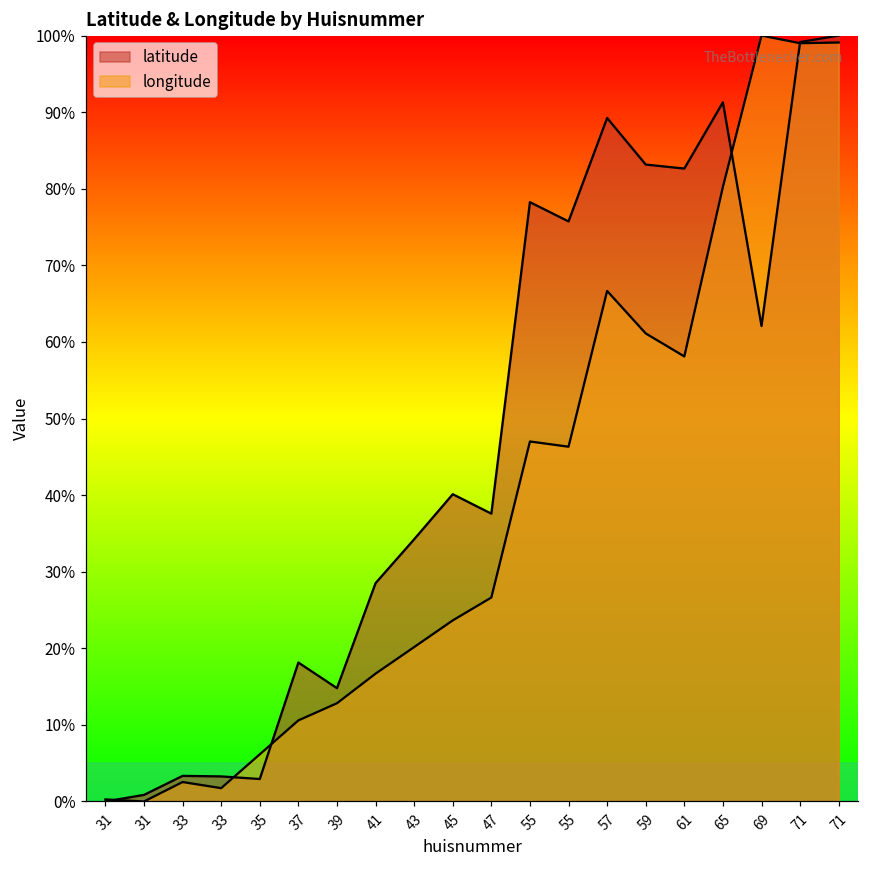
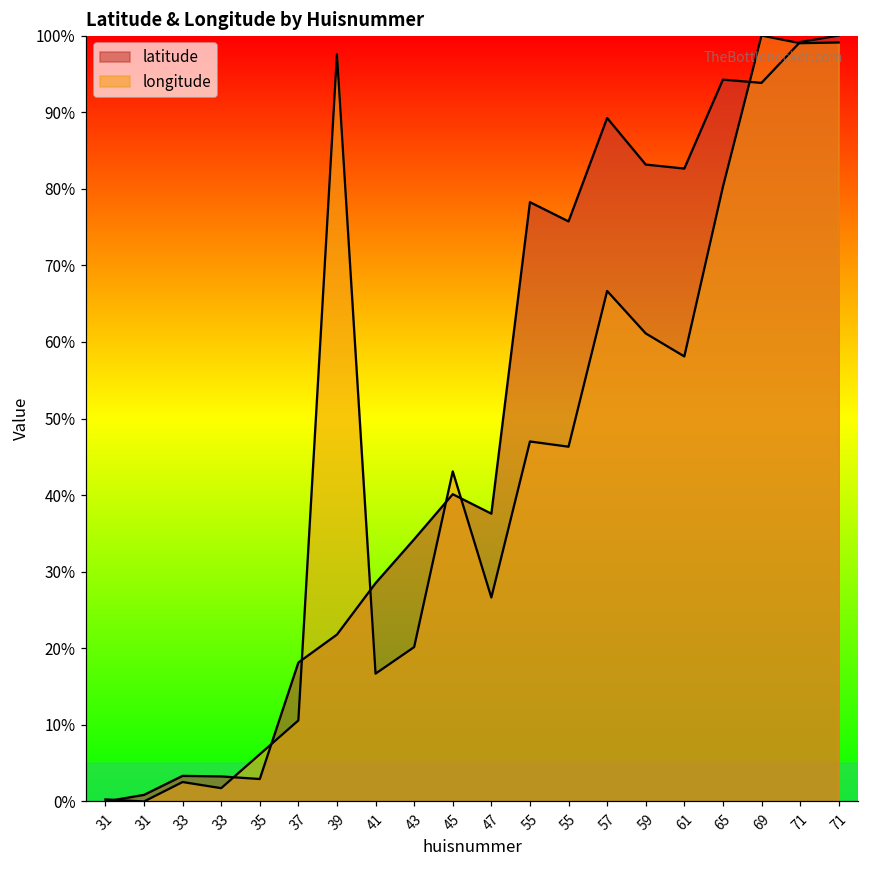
  {
    "latitude": {
      "37": "18%",
-     "39": "15%",
+     "39": "22%",
      "41": "29%",
      "43": "34%",
      "45": "40%",
      "47": "38%",
      "57": "89%",
      "59": "83%",
      "61": "83%",
-     "65": "91%",
-     "69": "62%"
+     "65": "94%",
+     "69": "94%"
    },
    "longitude": {
      "35": "6%",
      "37": "11%",
-     "39": "13%",
+     "39": "98%",
      "41": "17%",
      "43": "20%",
-     "45": "24%",
+     "45": "43%",
      "47": "27%",
      "57": "67%",
      "59": "61%",
      "61": "58%",
      "65": "80%",
      "69": "100%"
    }
  }
